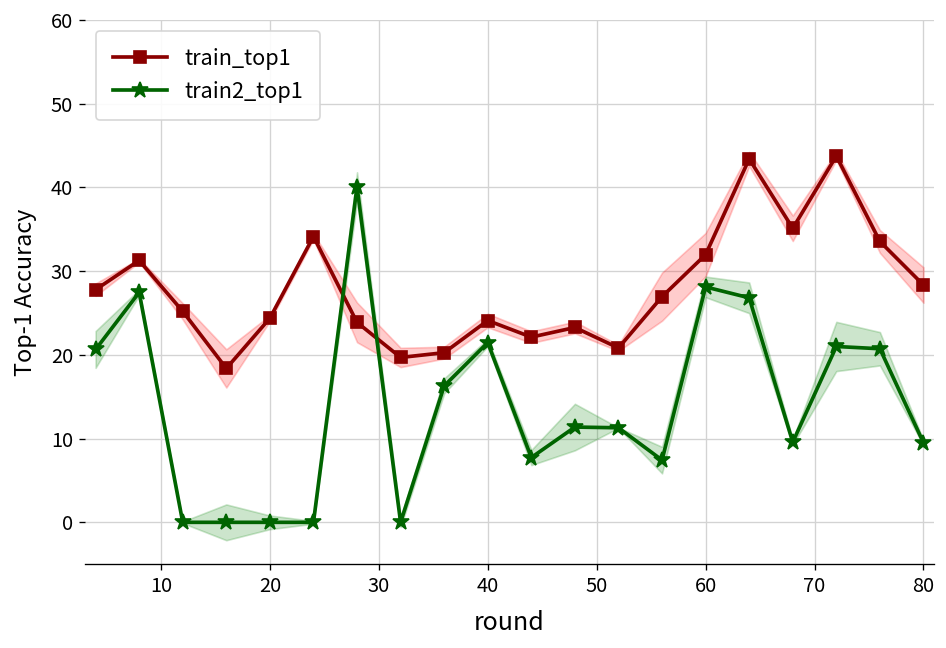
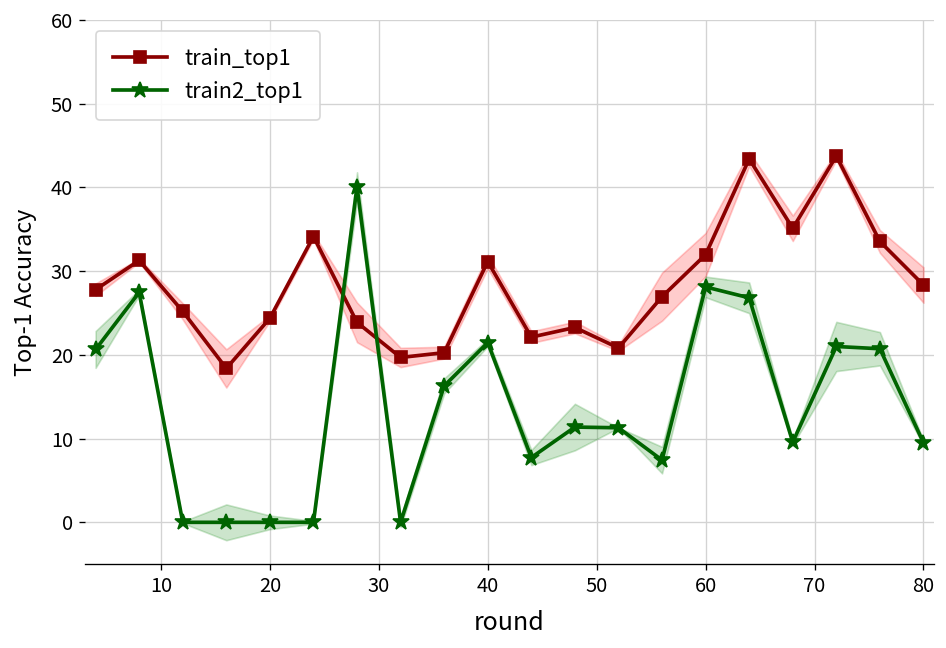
  {
    "train_top1": {
-     "40": 24,
+     "40": 31,
      "60": 32,
      "80": 28
    }
  }
